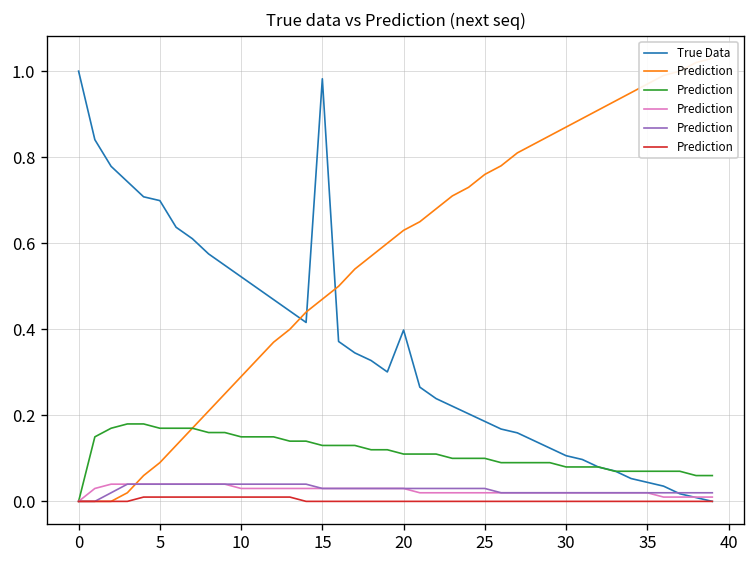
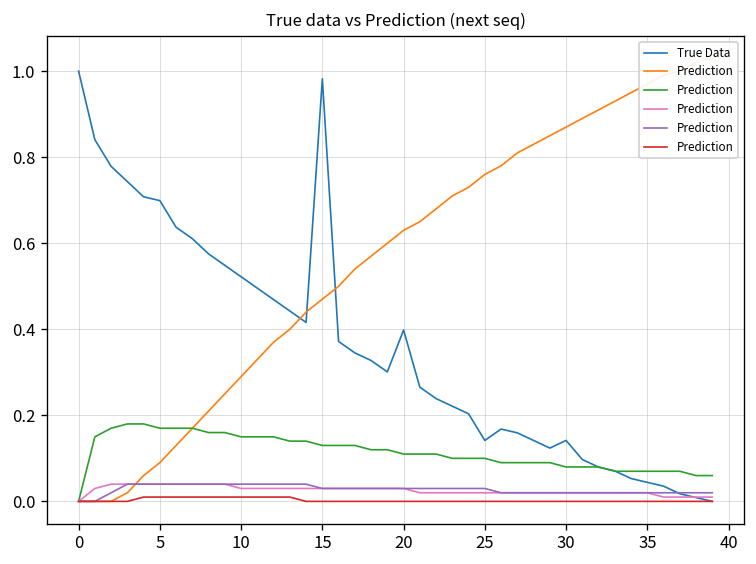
  {
    "True Data": {
      "0": 1.00,
      "5": 0.70,
      "10": 0.52,
      "15": 0.98,
      "20": 0.40,
-     "25": 0.19,
-     "30": 0.11,
+     "25": 0.14,
+     "30": 0.14,
      "35": 0.04
    }
  }
